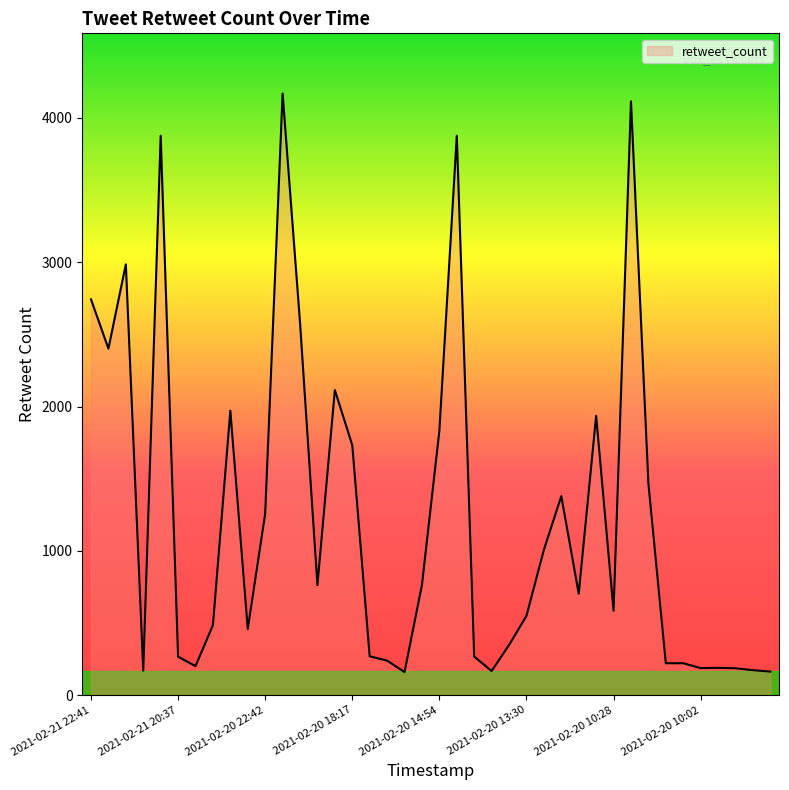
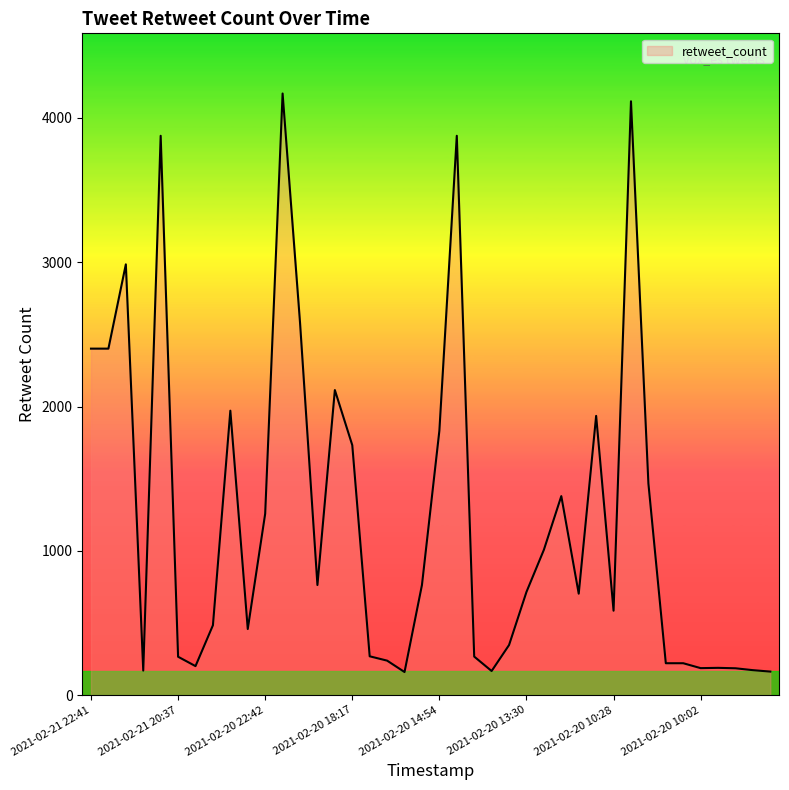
  {
    "retweet_count": {
-     "2021-02-21 22:41": 2740,
+     "2021-02-21 22:41": 2400,
      "2021-02-21 20:37": 270,
      "2021-02-20 22:42": 1260,
      "2021-02-20 14:54": 1830,
-     "2021-02-20 13:30": 550,
+     "2021-02-20 13:30": 720,
      "2021-02-20 10:28": 590
    }
  }
